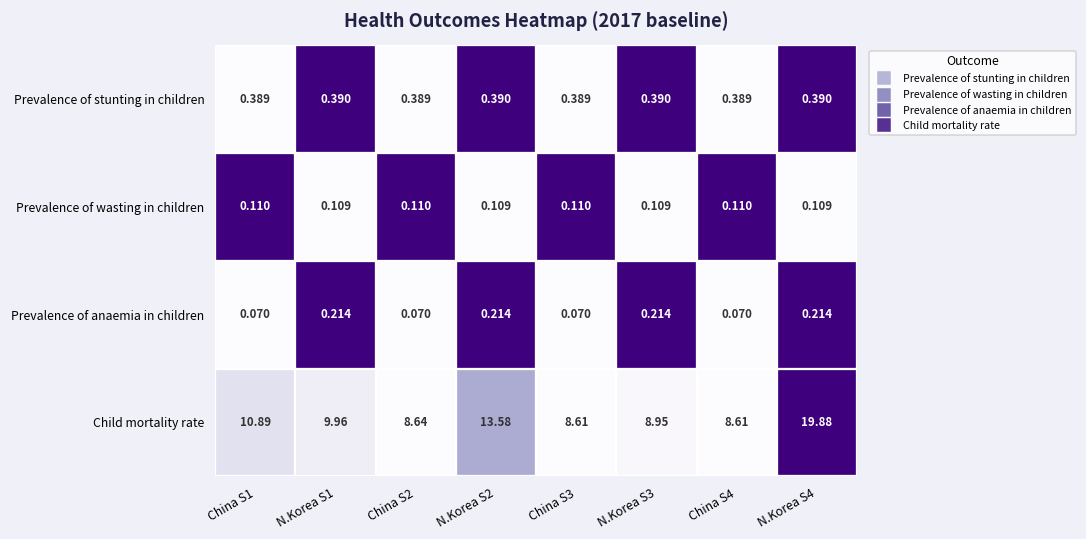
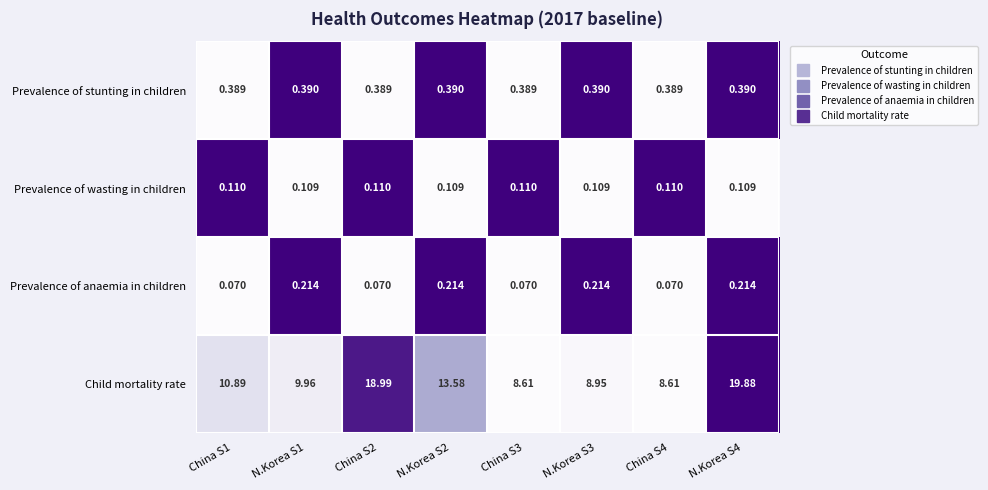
  {
    "Prevalence of stunting in children": {
      "China S1": 0.389,
      "N.Korea S1": 0.390,
      "China S2": 0.389,
      "N.Korea S2": 0.390,
      "China S3": 0.389,
      "N.Korea S3": 0.390,
      "China S4": 0.389,
      "N.Korea S4": 0.390
    },
    "Prevalence of wasting in children": {
      "China S1": 0.110,
      "N.Korea S1": 0.109,
      "China S2": 0.110,
      "N.Korea S2": 0.109,
      "China S3": 0.110,
      "N.Korea S3": 0.109,
      "China S4": 0.110,
      "N.Korea S4": 0.109
    },
    "Prevalence of anaemia in children": {
      "China S1": 0.070,
      "N.Korea S1": 0.214,
      "China S2": 0.070,
      "N.Korea S2": 0.214,
      "China S3": 0.070,
      "N.Korea S3": 0.214,
      "China S4": 0.070,
      "N.Korea S4": 0.214
    },
    "Child mortality rate": {
      "China S1": 10.89,
      "N.Korea S1": 9.96,
-     "China S2": 8.64,
+     "China S2": 18.99,
      "N.Korea S2": 13.58,
      "China S3": 8.61,
      "N.Korea S3": 8.95,
      "China S4": 8.61,
      "N.Korea S4": 19.88
    }
  }
